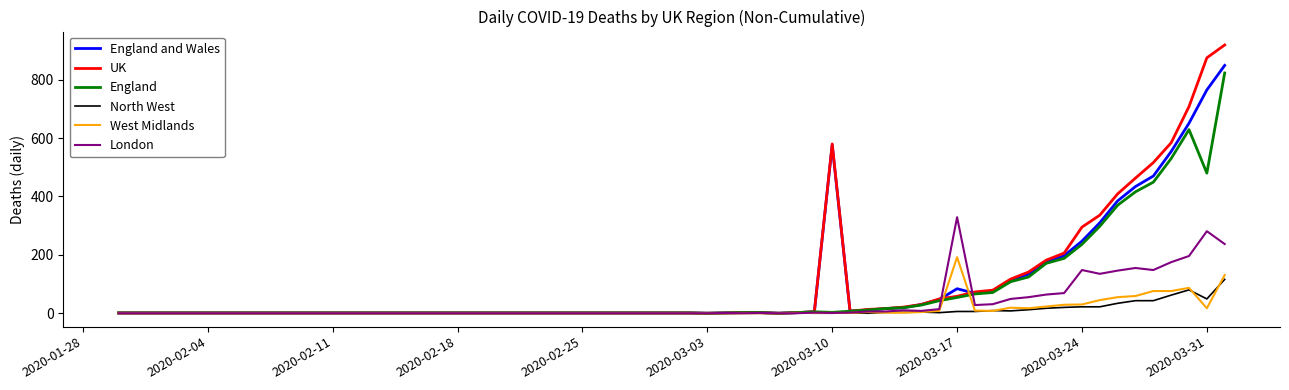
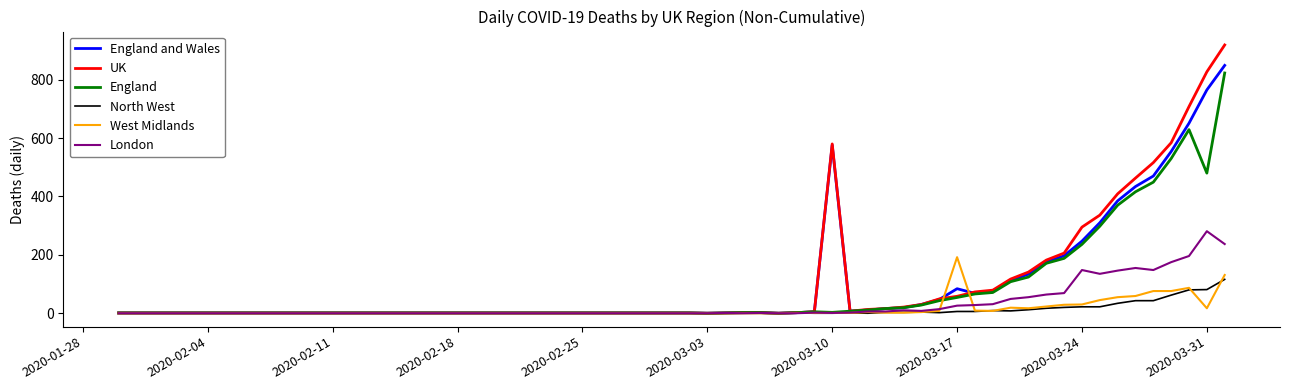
  {
    "England and Wales": {
      "2020-03-17": 80,
      "2020-03-24": 250,
      "2020-03-31": 770
    },
    "UK": {
      "2020-03-24": 300,
-     "2020-03-31": 880
+     "2020-03-31": 830
    },
    "England": {
      "2020-03-24": 240,
      "2020-03-31": 480
    },
    "North West": {
      "2020-03-17": 10,
-     "2020-03-31": 50
+     "2020-03-31": 80
    },
    "West Midlands": {
      "2020-03-17": 190,
      "2020-03-31": 20
    },
    "London": {
-     "2020-03-17": 330,
+     "2020-03-17": 30,
      "2020-03-24": 150,
      "2020-03-31": 280
    }
  }
